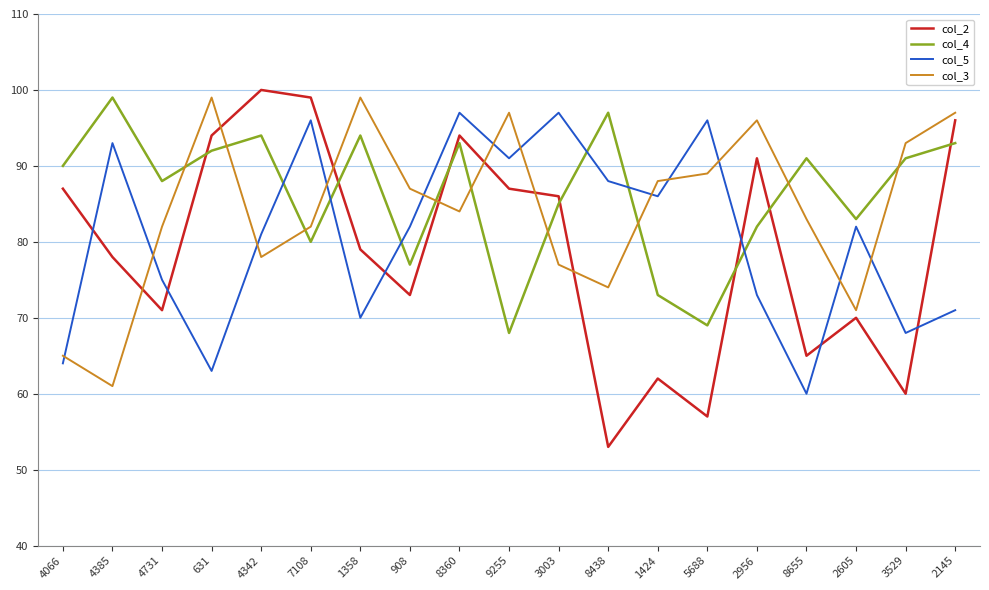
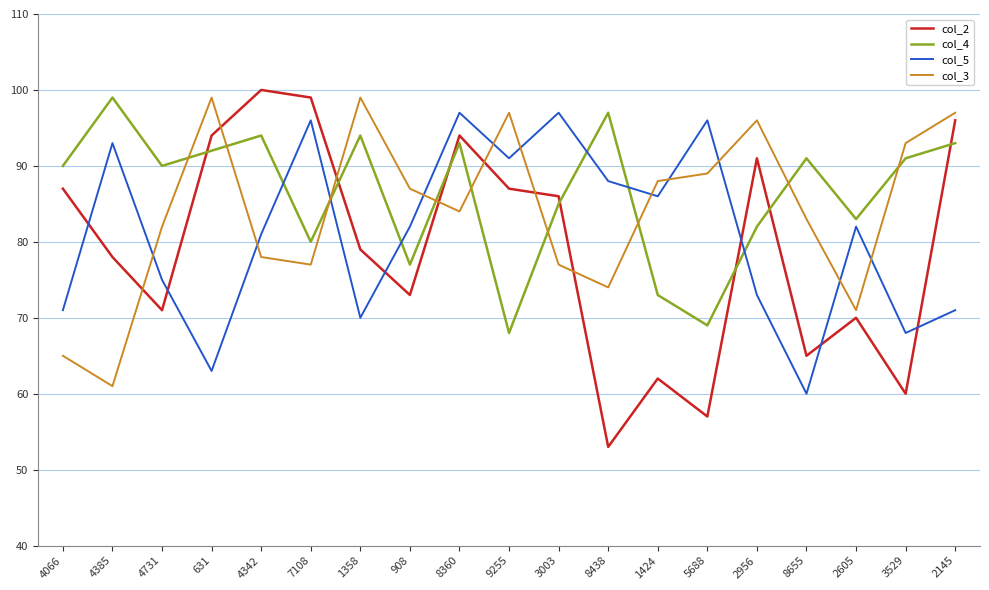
  {
    "col_2": {
      "4066": 87,
      "4385": 78,
      "4731": 71,
      "631": 94,
      "4342": 100,
      "7108": 99,
      "1358": 79,
      "908": 73,
      "8360": 94,
      "9255": 87,
      "3003": 86,
      "8438": 53,
      "1424": 62,
      "5688": 57,
      "2956": 91,
      "8655": 65,
      "2605": 70,
      "3529": 60,
      "2145": 96
    },
    "col_4": {
      "4066": 90,
      "4385": 99,
-     "4731": 88,
+     "4731": 90,
      "631": 92,
      "4342": 94,
      "7108": 80,
      "1358": 94,
      "908": 77,
      "8360": 93,
      "9255": 68,
      "3003": 85,
      "8438": 97,
      "1424": 73,
      "5688": 69,
      "2956": 82,
      "8655": 91,
      "2605": 83,
      "3529": 91,
      "2145": 93
    },
    "col_5": {
-     "4066": 64,
+     "4066": 71,
      "4385": 93,
      "4731": 75,
      "631": 63,
      "4342": 81,
      "7108": 96,
      "1358": 70,
      "908": 82,
      "8360": 97,
      "9255": 91,
      "3003": 97,
      "8438": 88,
      "1424": 86,
      "5688": 96,
      "2956": 73,
      "8655": 60,
      "2605": 82,
      "3529": 68,
      "2145": 71
    },
    "col_3": {
      "4066": 65,
      "4385": 61,
      "4731": 82,
      "631": 99,
      "4342": 78,
-     "7108": 82,
+     "7108": 77,
      "1358": 99,
      "908": 87,
      "8360": 84,
      "9255": 97,
      "3003": 77,
      "8438": 74,
      "1424": 88,
      "5688": 89,
      "2956": 96,
      "8655": 83,
      "2605": 71,
      "3529": 93,
      "2145": 97
    }
  }
